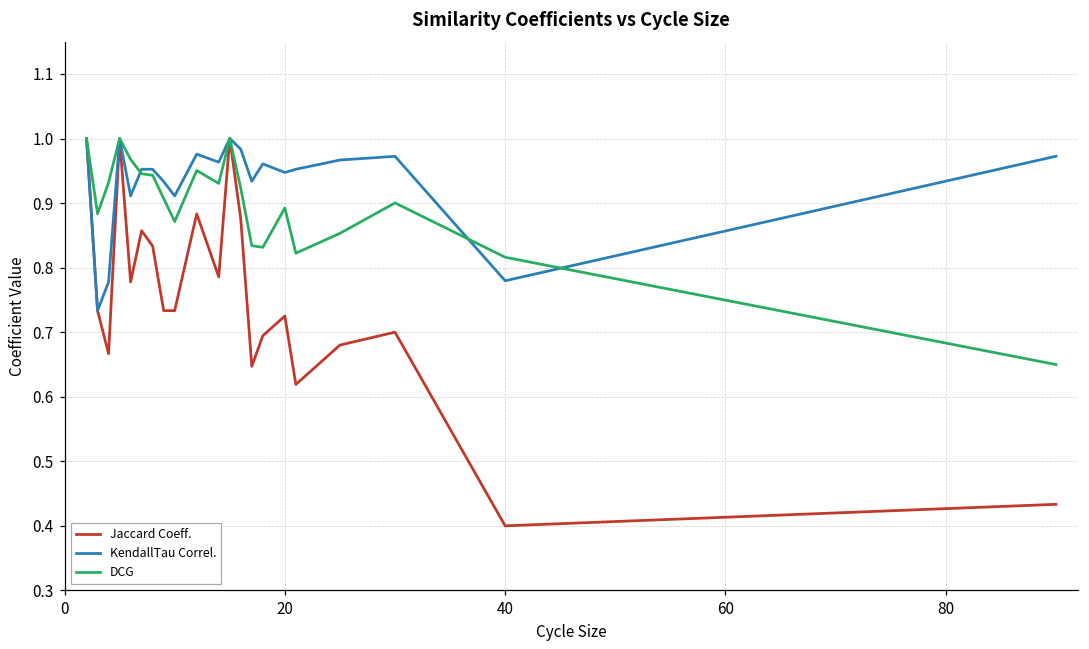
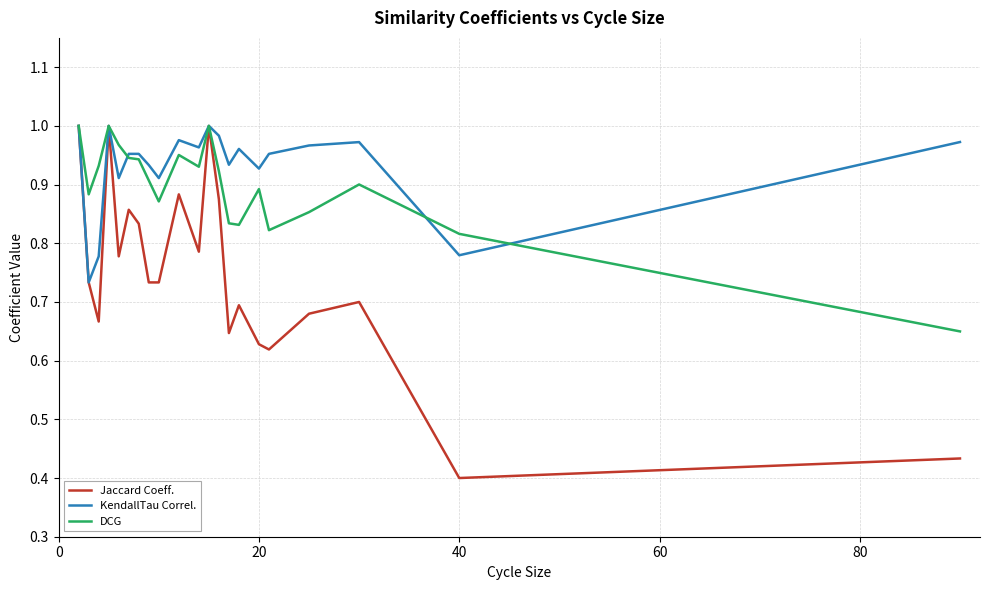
  {
    "Jaccard Coeff.": {
-     "20": 0.73,
+     "20": 0.63,
      "40": 0.40
    },
    "KendallTau Correl.": {
-     "20": 0.95,
+     "20": 0.93,
      "40": 0.78
    },
    "DCG": {
      "20": 0.89,
      "40": 0.82
    }
  }
